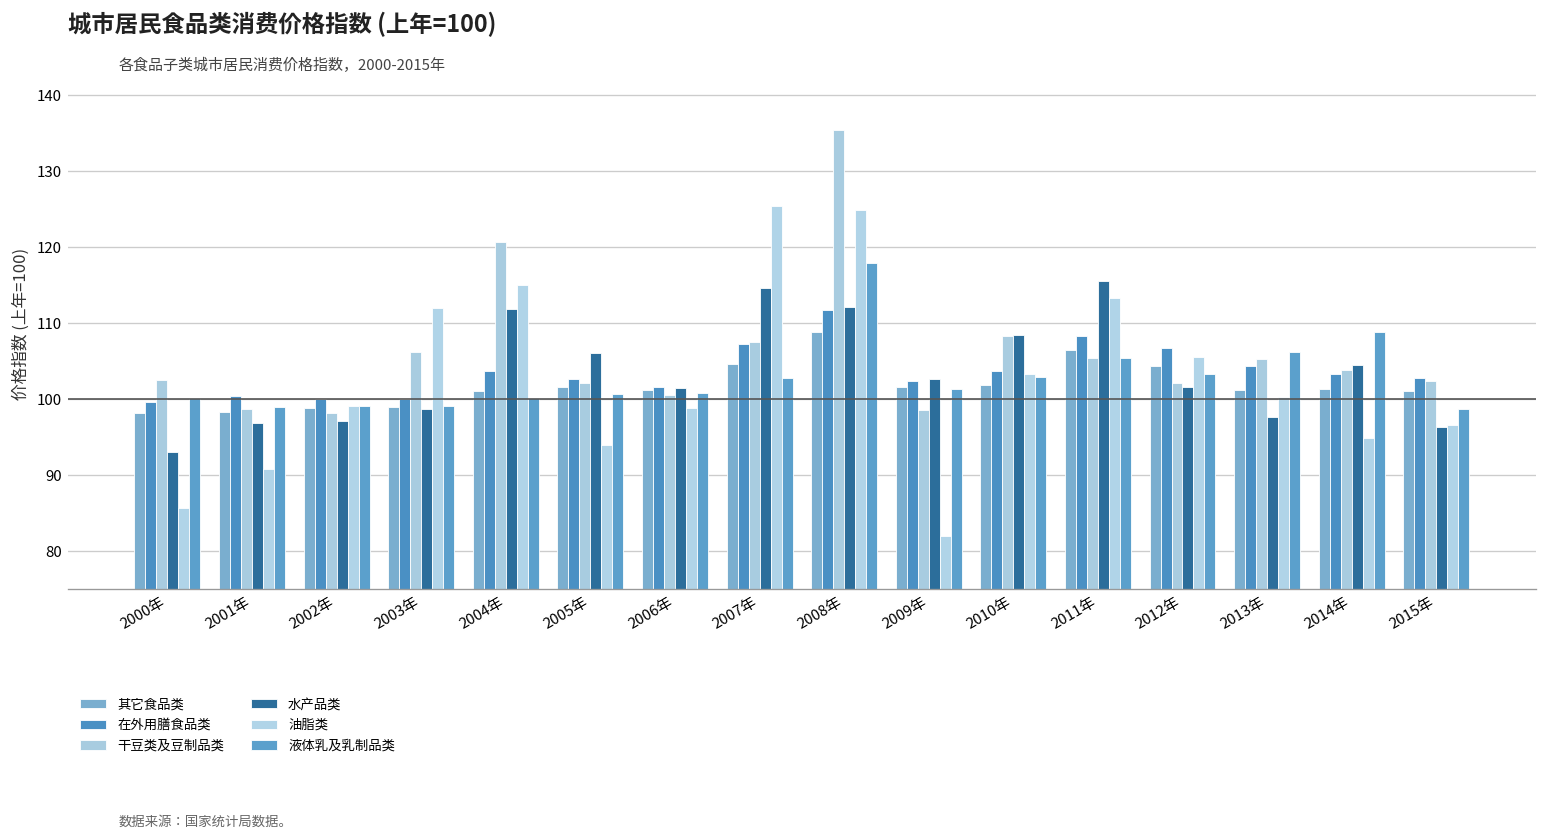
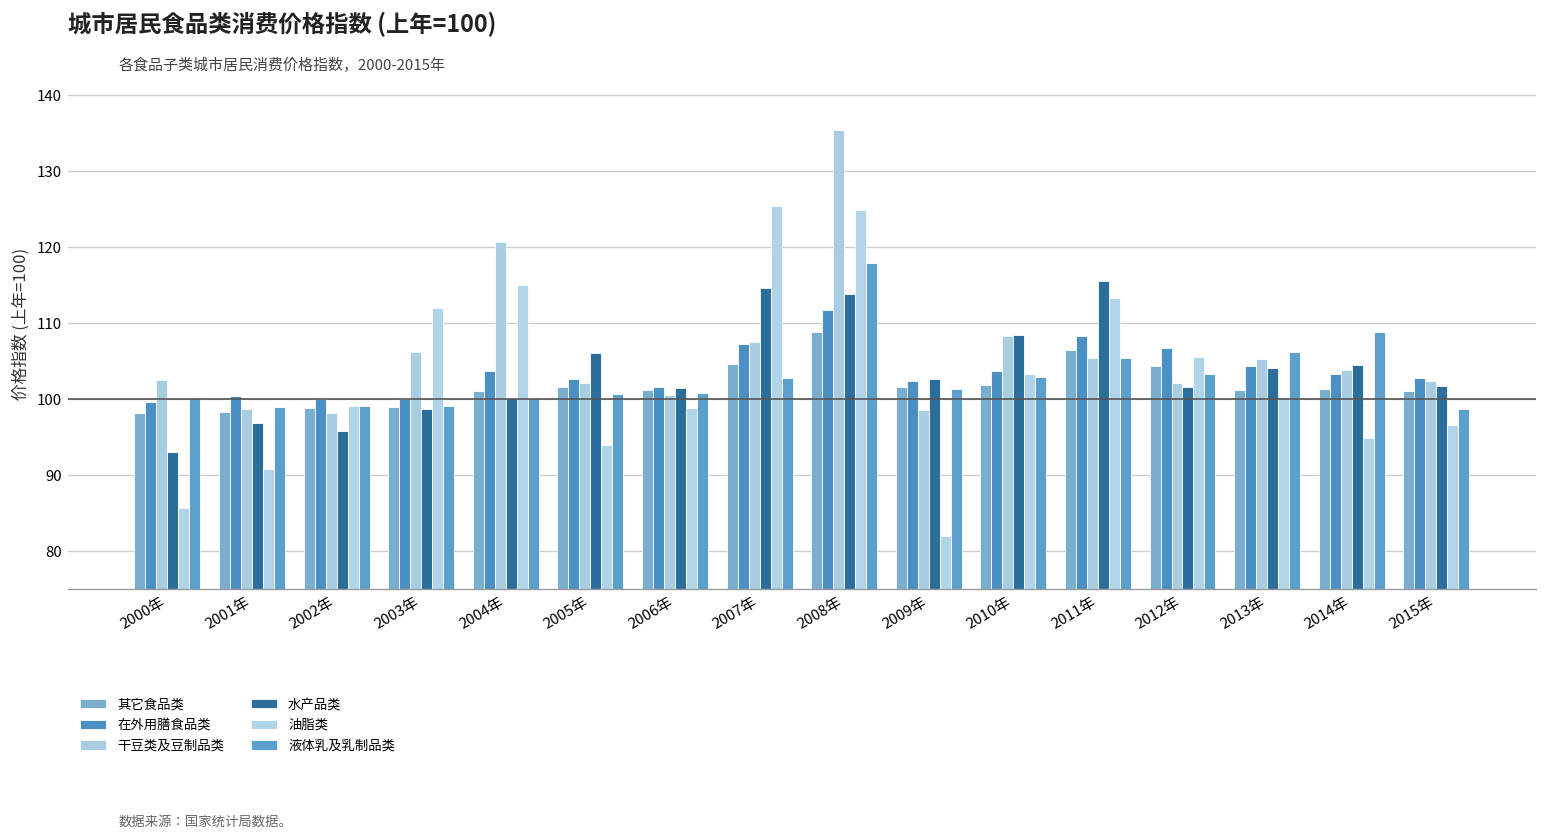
  {
    "水产品类": {
      "2000年": 93,
      "2001年": 97,
-     "2002年": 97,
+     "2002年": 96,
      "2003年": 99,
-     "2004年": 112,
+     "2004年": 100,
      "2005年": 106,
      "2006年": 101,
      "2007年": 115,
-     "2008年": 112,
+     "2008年": 114,
      "2009年": 103,
      "2010年": 109,
      "2011年": 116,
      "2012年": 102,
-     "2013年": 98,
+     "2013年": 104,
      "2014年": 105,
-     "2015年": 96
+     "2015年": 102
    }
  }
